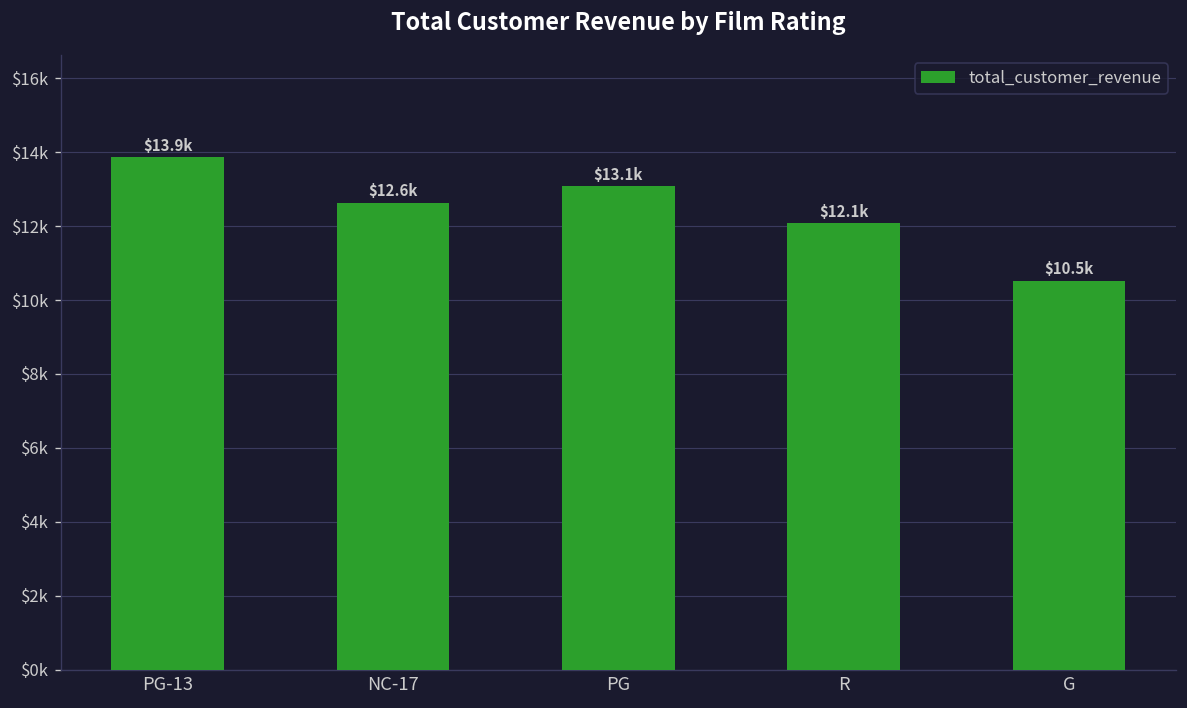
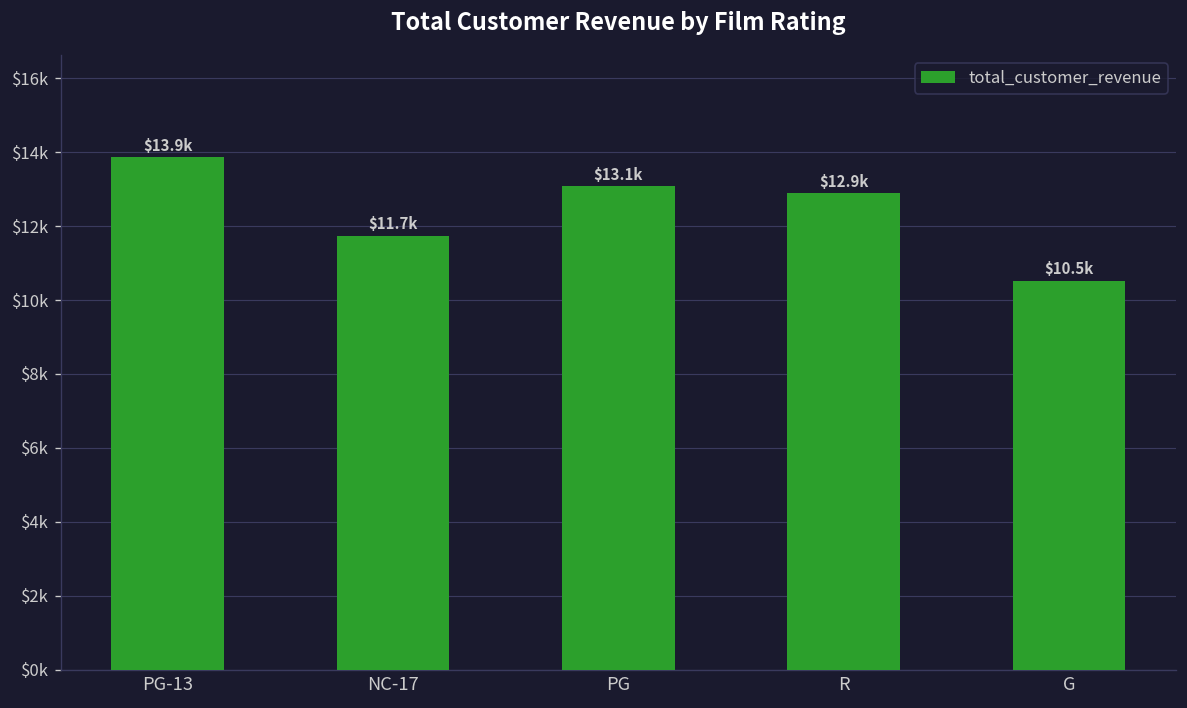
  {
    "PG-13": "$13.9k",
-   "NC-17": "$12.6k",
+   "NC-17": "$11.7k",
    "PG": "$13.1k",
-   "R": "$12.1k",
+   "R": "$12.9k",
    "G": "$10.5k"
  }
